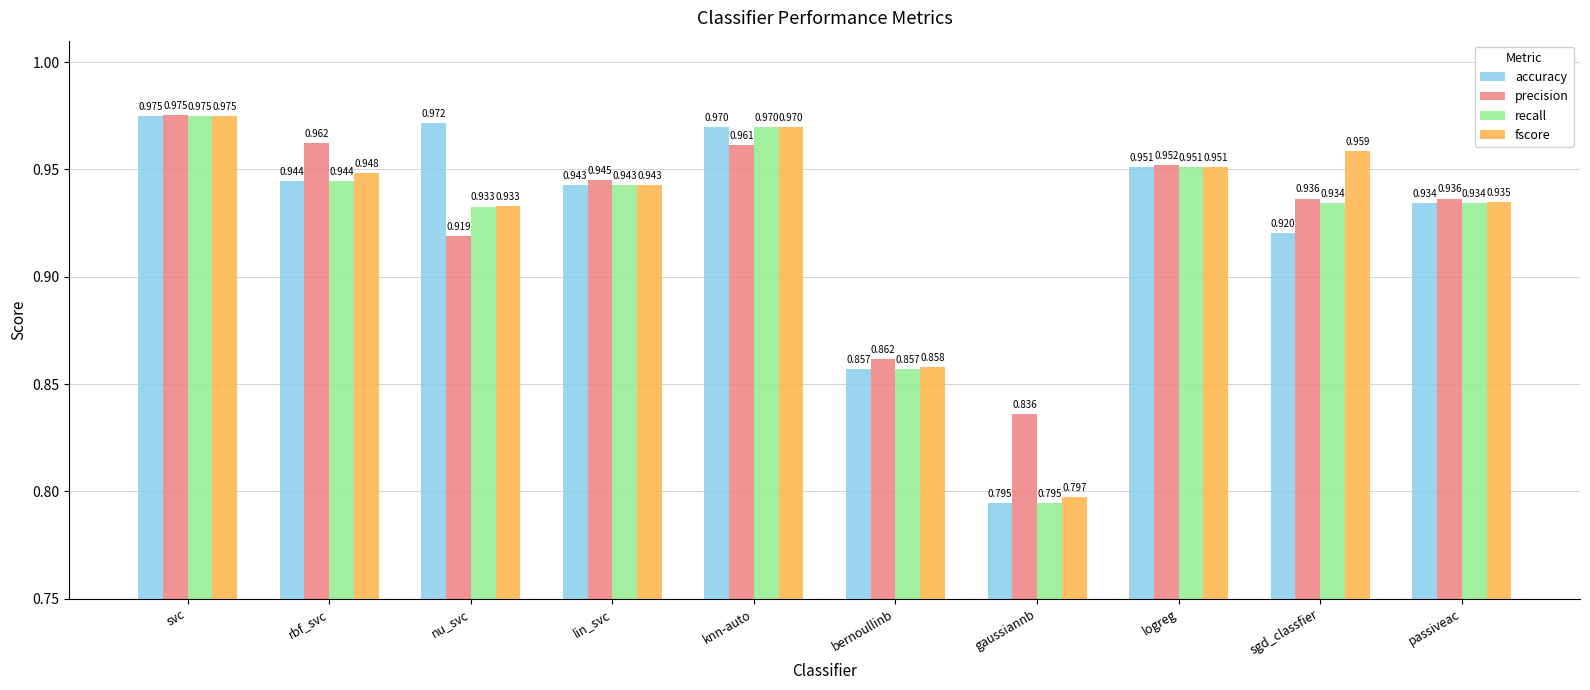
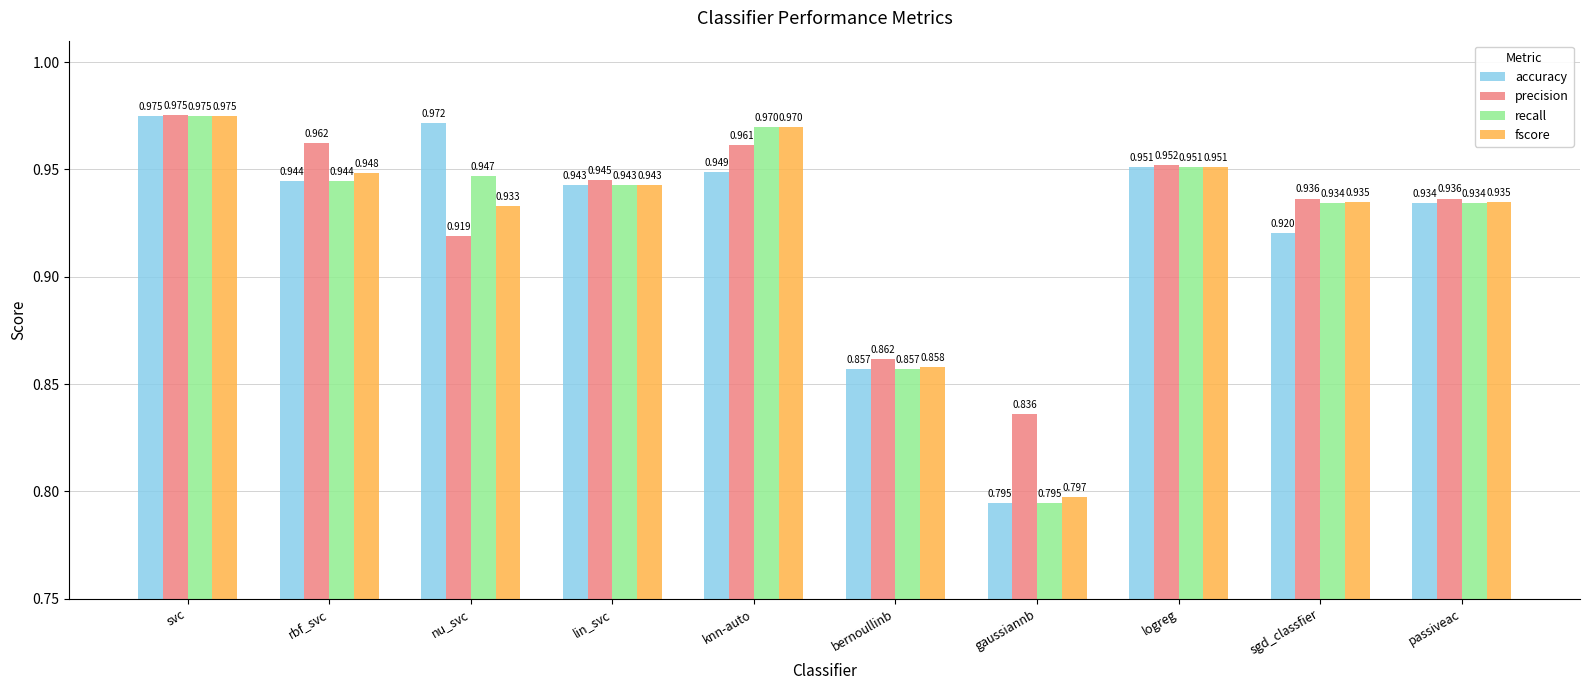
  {
    "accuracy": {
      "svc": 0.975,
      "rbf_svc": 0.944,
      "nu_svc": 0.972,
      "lin_svc": 0.943,
-     "knn-auto": 0.970,
+     "knn-auto": 0.949,
      "bernoullinb": 0.857,
      "gaussiannb": 0.795,
      "logreg": 0.951,
      "sgd_classfier": 0.920,
      "passiveac": 0.934
    },
    "precision": {
      "svc": 0.975,
      "rbf_svc": 0.962,
      "nu_svc": 0.919,
      "lin_svc": 0.945,
      "knn-auto": 0.961,
      "bernoullinb": 0.862,
      "gaussiannb": 0.836,
      "logreg": 0.952,
      "sgd_classfier": 0.936,
      "passiveac": 0.936
    },
    "recall": {
      "svc": 0.975,
      "rbf_svc": 0.944,
-     "nu_svc": 0.933,
+     "nu_svc": 0.947,
      "lin_svc": 0.943,
      "knn-auto": 0.970,
      "bernoullinb": 0.857,
      "gaussiannb": 0.795,
      "logreg": 0.951,
      "sgd_classfier": 0.934,
      "passiveac": 0.934
    },
    "fscore": {
      "svc": 0.975,
      "rbf_svc": 0.948,
      "nu_svc": 0.933,
      "lin_svc": 0.943,
      "knn-auto": 0.970,
      "bernoullinb": 0.858,
      "gaussiannb": 0.797,
      "logreg": 0.951,
-     "sgd_classfier": 0.959,
+     "sgd_classfier": 0.935,
      "passiveac": 0.935
    }
  }
